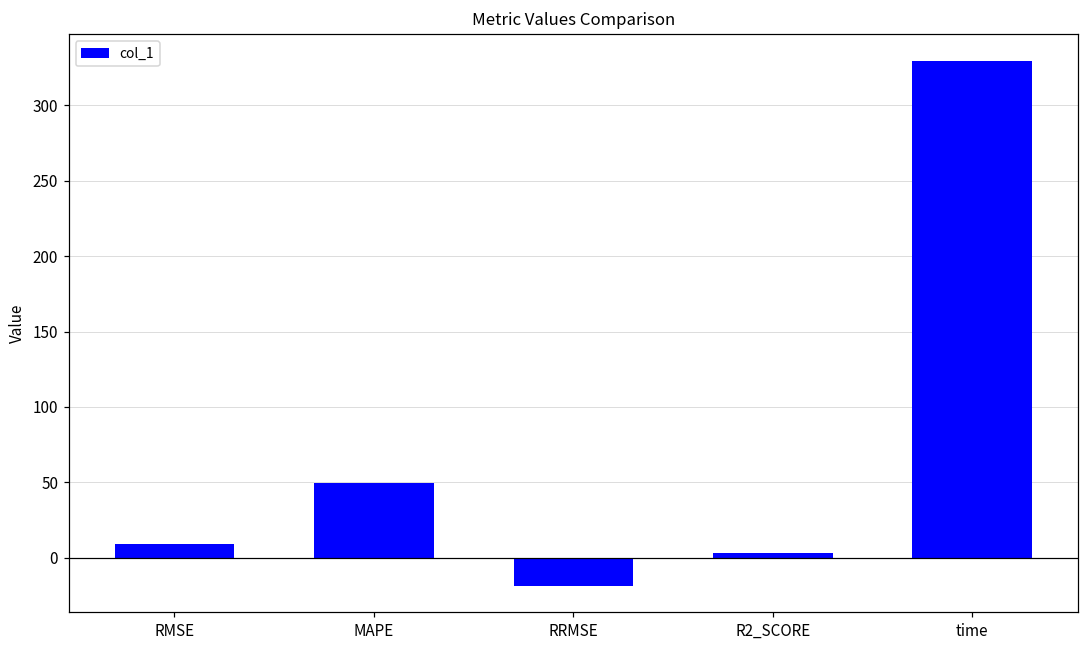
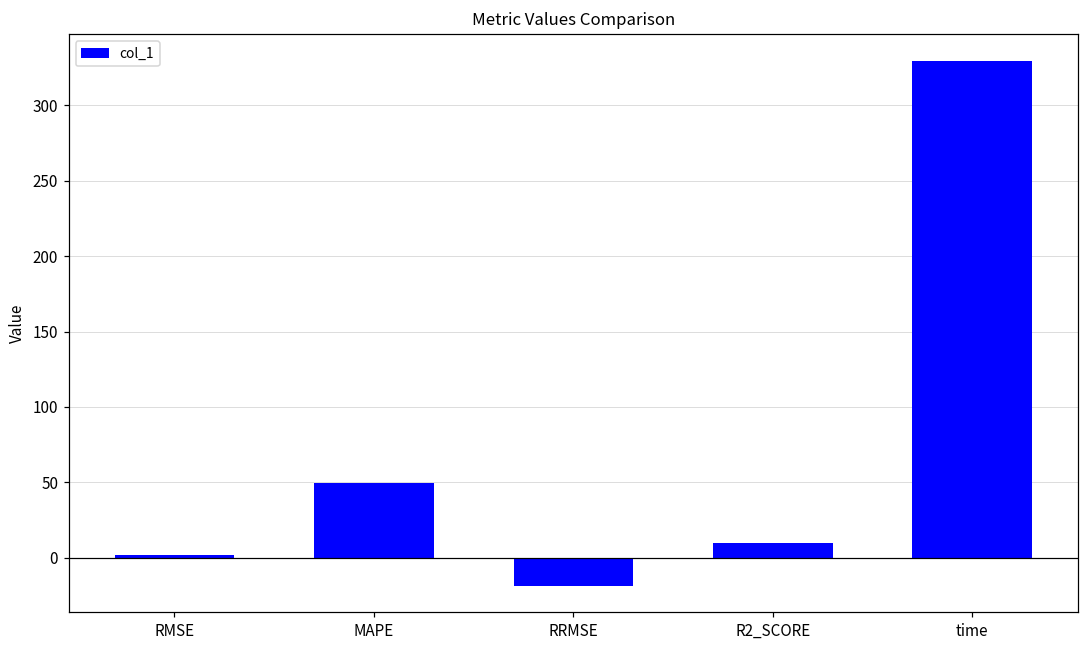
  {
-   "RMSE": 9,
+   "RMSE": 2,
    "MAPE": 49,
    "RRMSE": -19,
-   "R2_SCORE": 3,
+   "R2_SCORE": 10,
    "time": 330
  }
